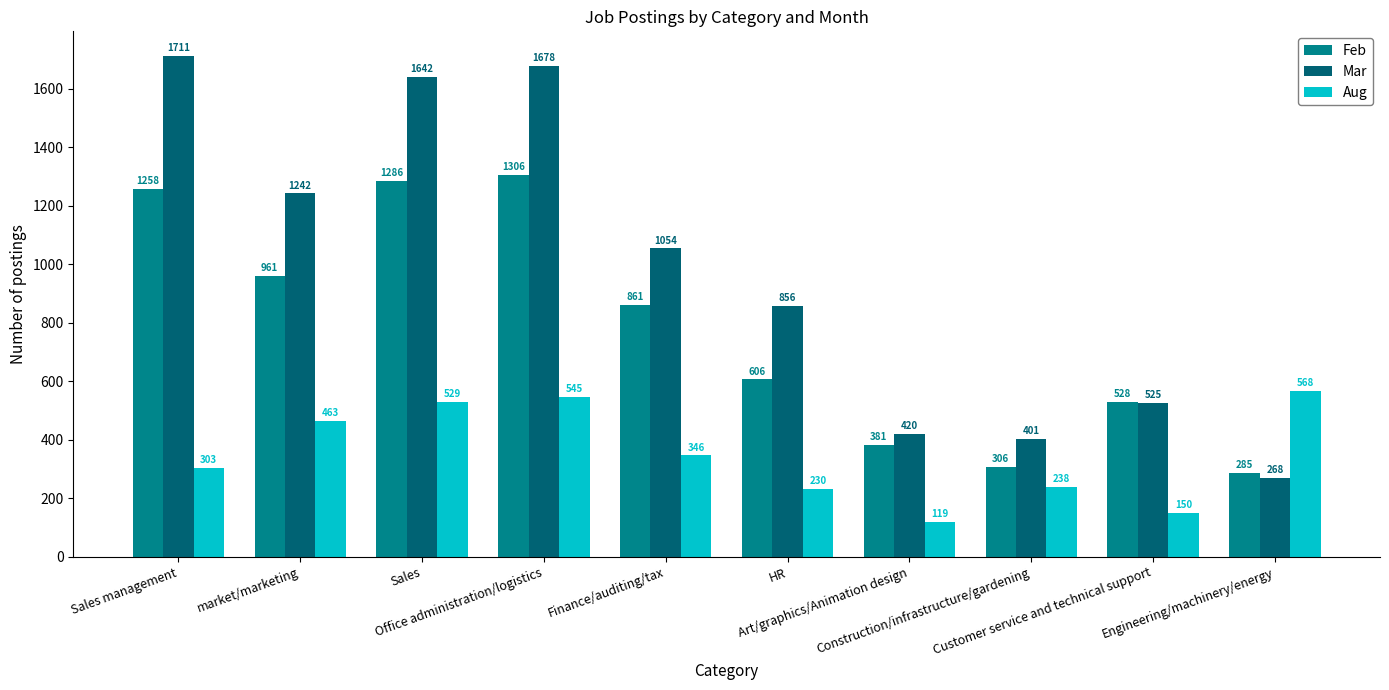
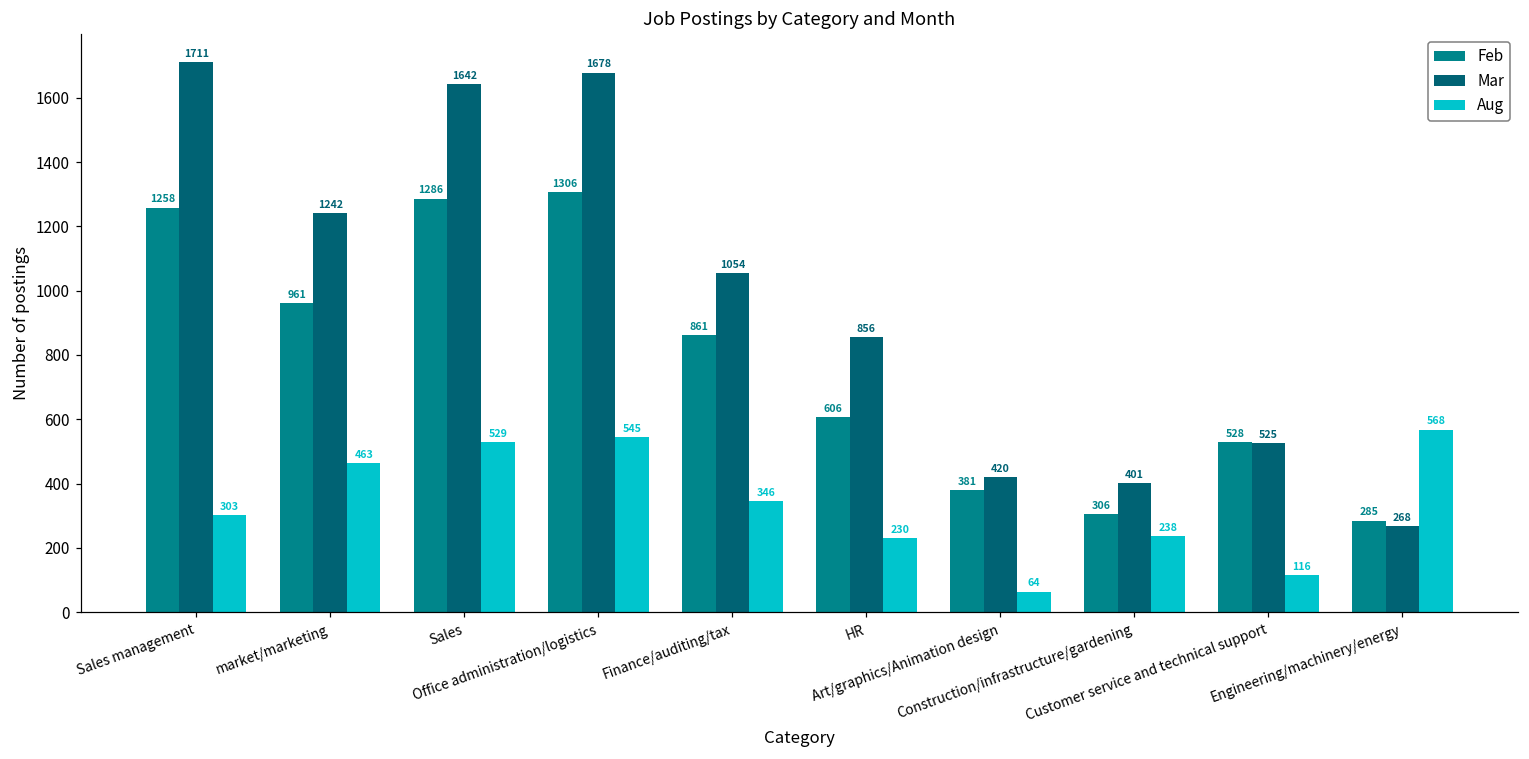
  {
    "Aug": {
      "Sales management": 303,
      "market/marketing": 463,
      "Sales": 529,
      "Office administration/logistics": 545,
      "Finance/auditing/tax": 346,
      "HR": 230,
-     "Art/graphics/Animation design": 119,
+     "Art/graphics/Animation design": 64,
      "Construction/infrastructure/gardening": 238,
-     "Customer service and technical support": 150,
+     "Customer service and technical support": 116,
      "Engineering/machinery/energy": 568
    }
  }
